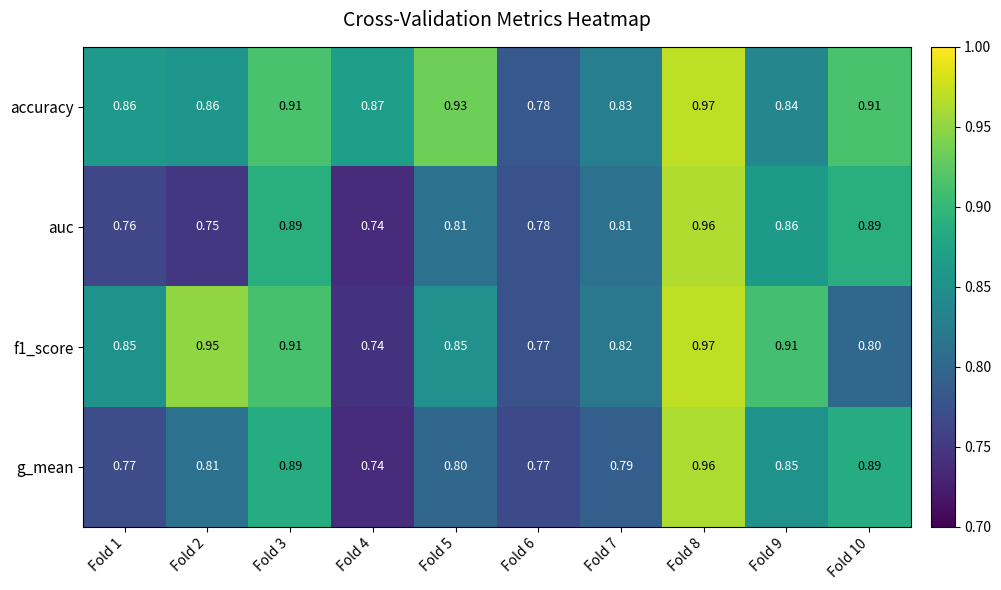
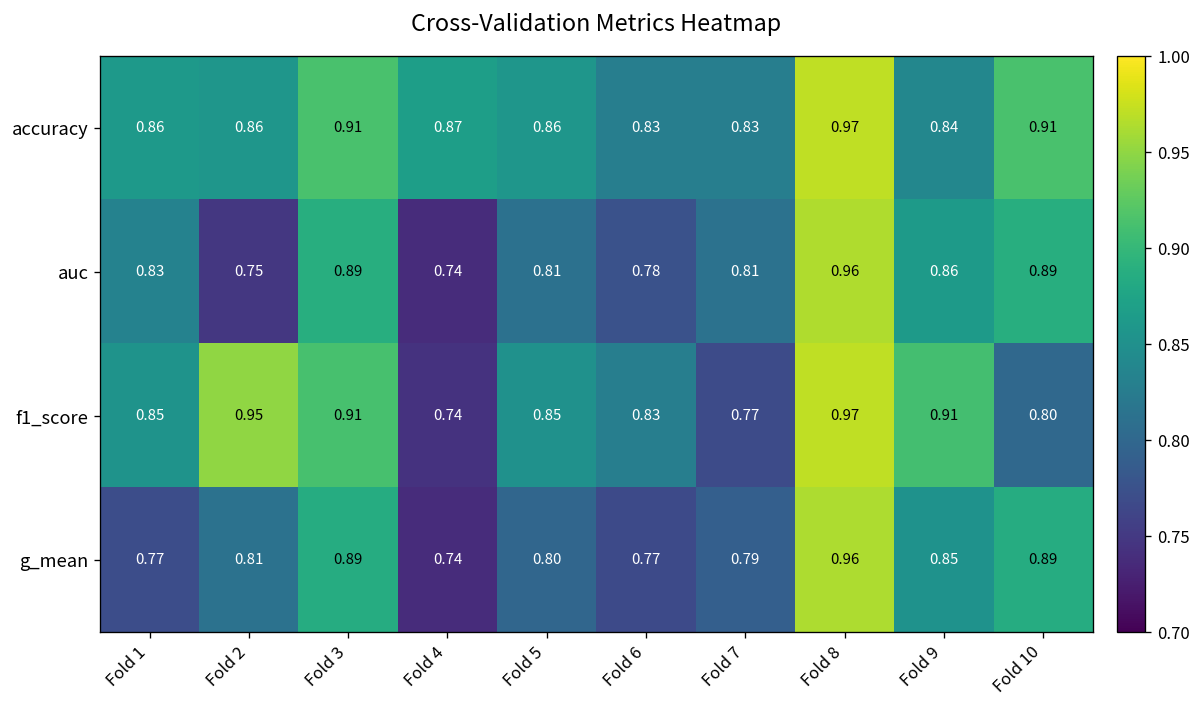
  {
    "accuracy": {
      "Fold 1": 0.86,
      "Fold 2": 0.86,
      "Fold 3": 0.91,
      "Fold 4": 0.87,
-     "Fold 5": 0.93,
-     "Fold 6": 0.78,
+     "Fold 5": 0.86,
+     "Fold 6": 0.83,
      "Fold 7": 0.83,
      "Fold 8": 0.97,
      "Fold 9": 0.84,
      "Fold 10": 0.91
    },
    "auc": {
-     "Fold 1": 0.76,
+     "Fold 1": 0.83,
      "Fold 2": 0.75,
      "Fold 3": 0.89,
      "Fold 4": 0.74,
      "Fold 5": 0.81,
      "Fold 6": 0.78,
      "Fold 7": 0.81,
      "Fold 8": 0.96,
      "Fold 9": 0.86,
      "Fold 10": 0.89
    },
    "f1_score": {
      "Fold 1": 0.85,
      "Fold 2": 0.95,
      "Fold 3": 0.91,
      "Fold 4": 0.74,
      "Fold 5": 0.85,
-     "Fold 6": 0.77,
-     "Fold 7": 0.82,
+     "Fold 6": 0.83,
+     "Fold 7": 0.77,
      "Fold 8": 0.97,
      "Fold 9": 0.91,
      "Fold 10": 0.80
    },
    "g_mean": {
      "Fold 1": 0.77,
      "Fold 2": 0.81,
      "Fold 3": 0.89,
      "Fold 4": 0.74,
      "Fold 5": 0.80,
      "Fold 6": 0.77,
      "Fold 7": 0.79,
      "Fold 8": 0.96,
      "Fold 9": 0.85,
      "Fold 10": 0.89
    }
  }
